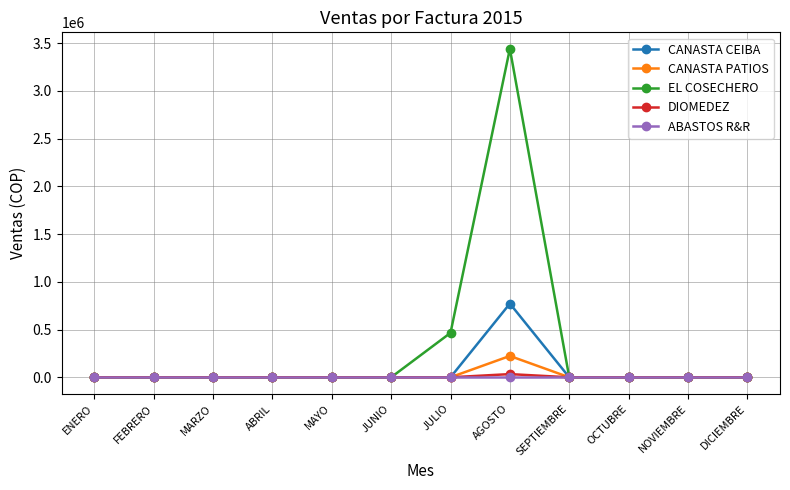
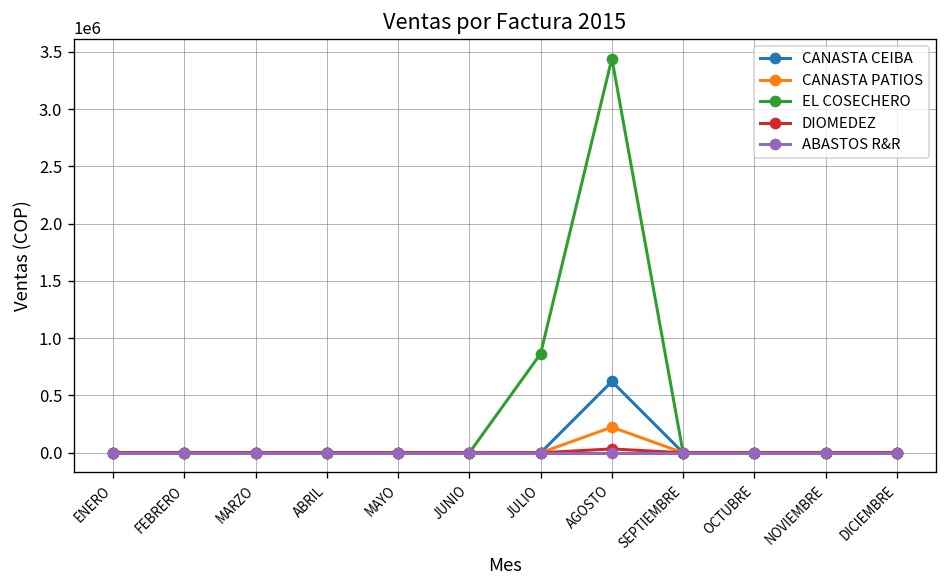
  {
    "CANASTA CEIBA": {
-     "AGOSTO": 800000
+     "AGOSTO": 600000
    },
    "CANASTA PATIOS": {
      "AGOSTO": 200000
    },
    "EL COSECHERO": {
-     "JULIO": 500000,
+     "JULIO": 900000,
      "AGOSTO": 3400000
    },
    "DIOMEDEZ": {
      "AGOSTO": 0
    },
    "ABASTOS R&R": {
      "AGOSTO": 0
    }
  }
